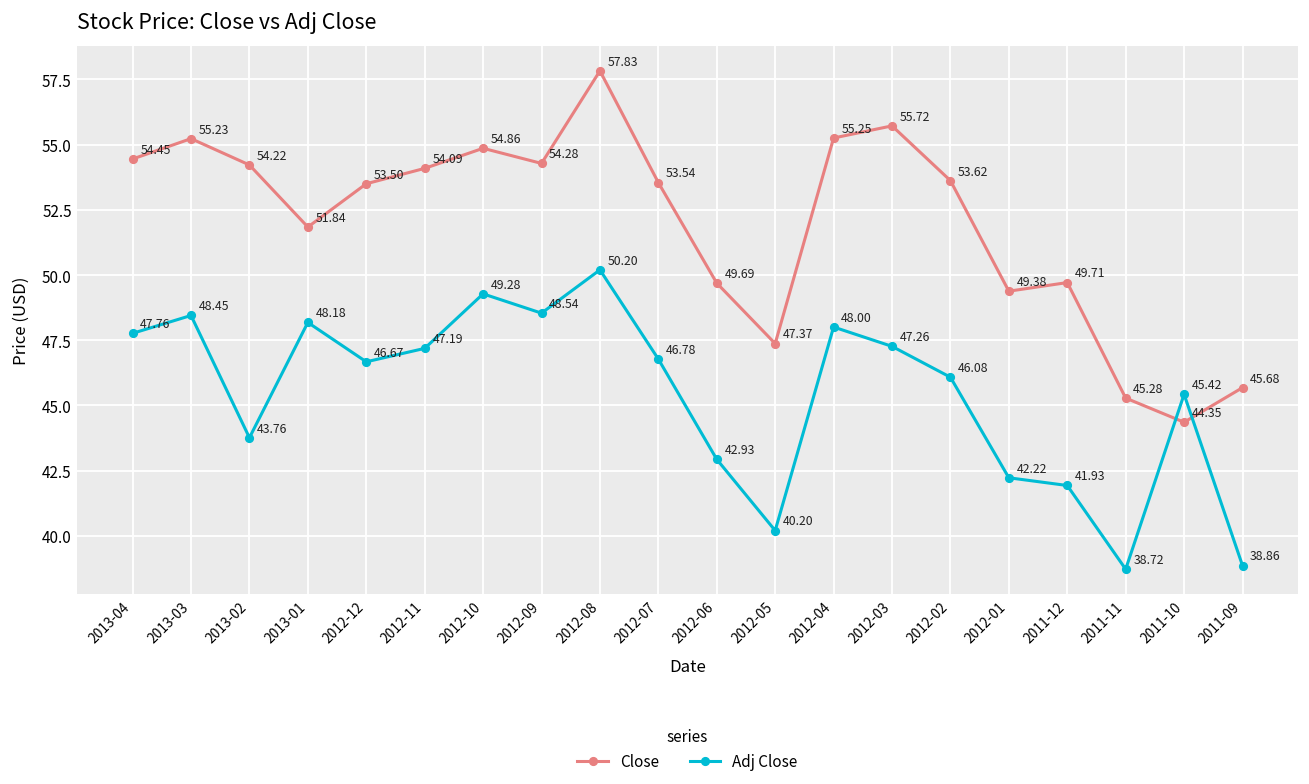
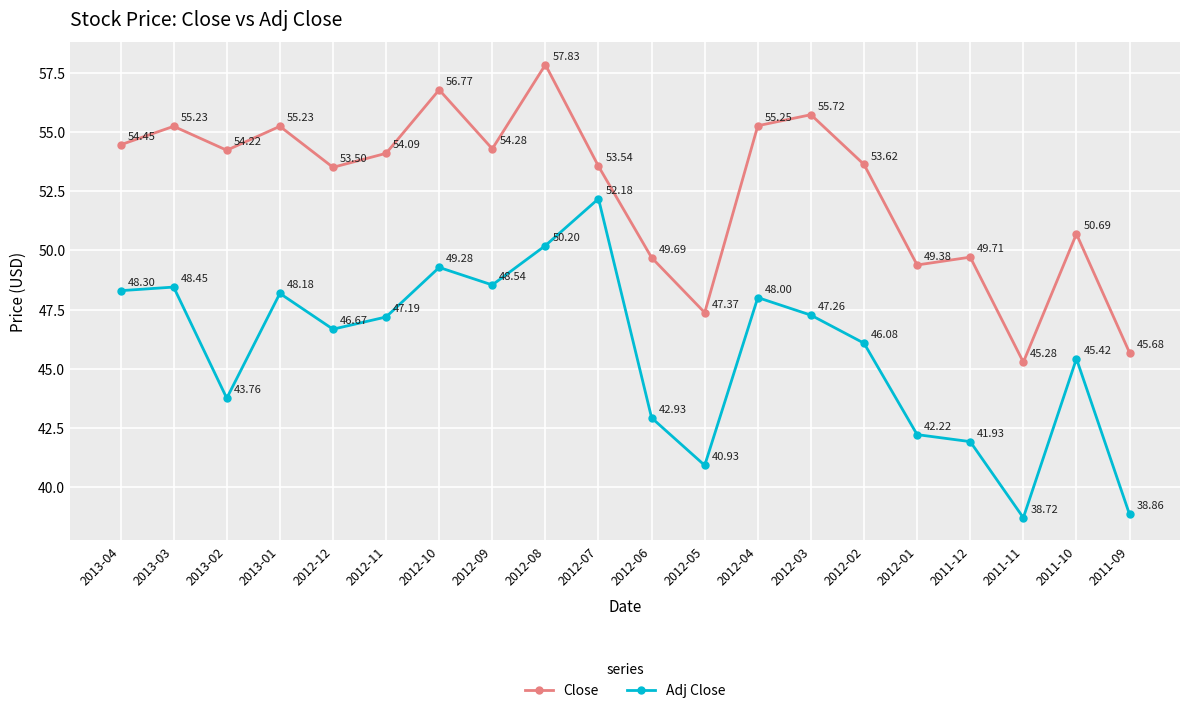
  {
    "Close": {
      "2013-04": 54.45,
      "2013-03": 55.23,
      "2013-02": 54.22,
-     "2013-01": 51.84,
+     "2013-01": 55.23,
      "2012-12": 53.50,
      "2012-11": 54.09,
-     "2012-10": 54.86,
+     "2012-10": 56.77,
      "2012-09": 54.28,
      "2012-08": 57.83,
      "2012-07": 53.54,
      "2012-06": 49.69,
      "2012-05": 47.37,
      "2012-04": 55.25,
      "2012-03": 55.72,
      "2012-02": 53.62,
      "2012-01": 49.38,
      "2011-12": 49.71,
      "2011-11": 45.28,
-     "2011-10": 44.35,
+     "2011-10": 50.69,
      "2011-09": 45.68
    },
    "Adj Close": {
-     "2013-04": 47.76,
+     "2013-04": 48.30,
      "2013-03": 48.45,
      "2013-02": 43.76,
      "2013-01": 48.18,
      "2012-12": 46.67,
      "2012-11": 47.19,
      "2012-10": 49.28,
      "2012-09": 48.54,
      "2012-08": 50.20,
-     "2012-07": 46.78,
+     "2012-07": 52.18,
      "2012-06": 42.93,
-     "2012-05": 40.20,
+     "2012-05": 40.93,
      "2012-04": 48.00,
      "2012-03": 47.26,
      "2012-02": 46.08,
      "2012-01": 42.22,
      "2011-12": 41.93,
      "2011-11": 38.72,
      "2011-10": 45.42,
      "2011-09": 38.86
    }
  }
